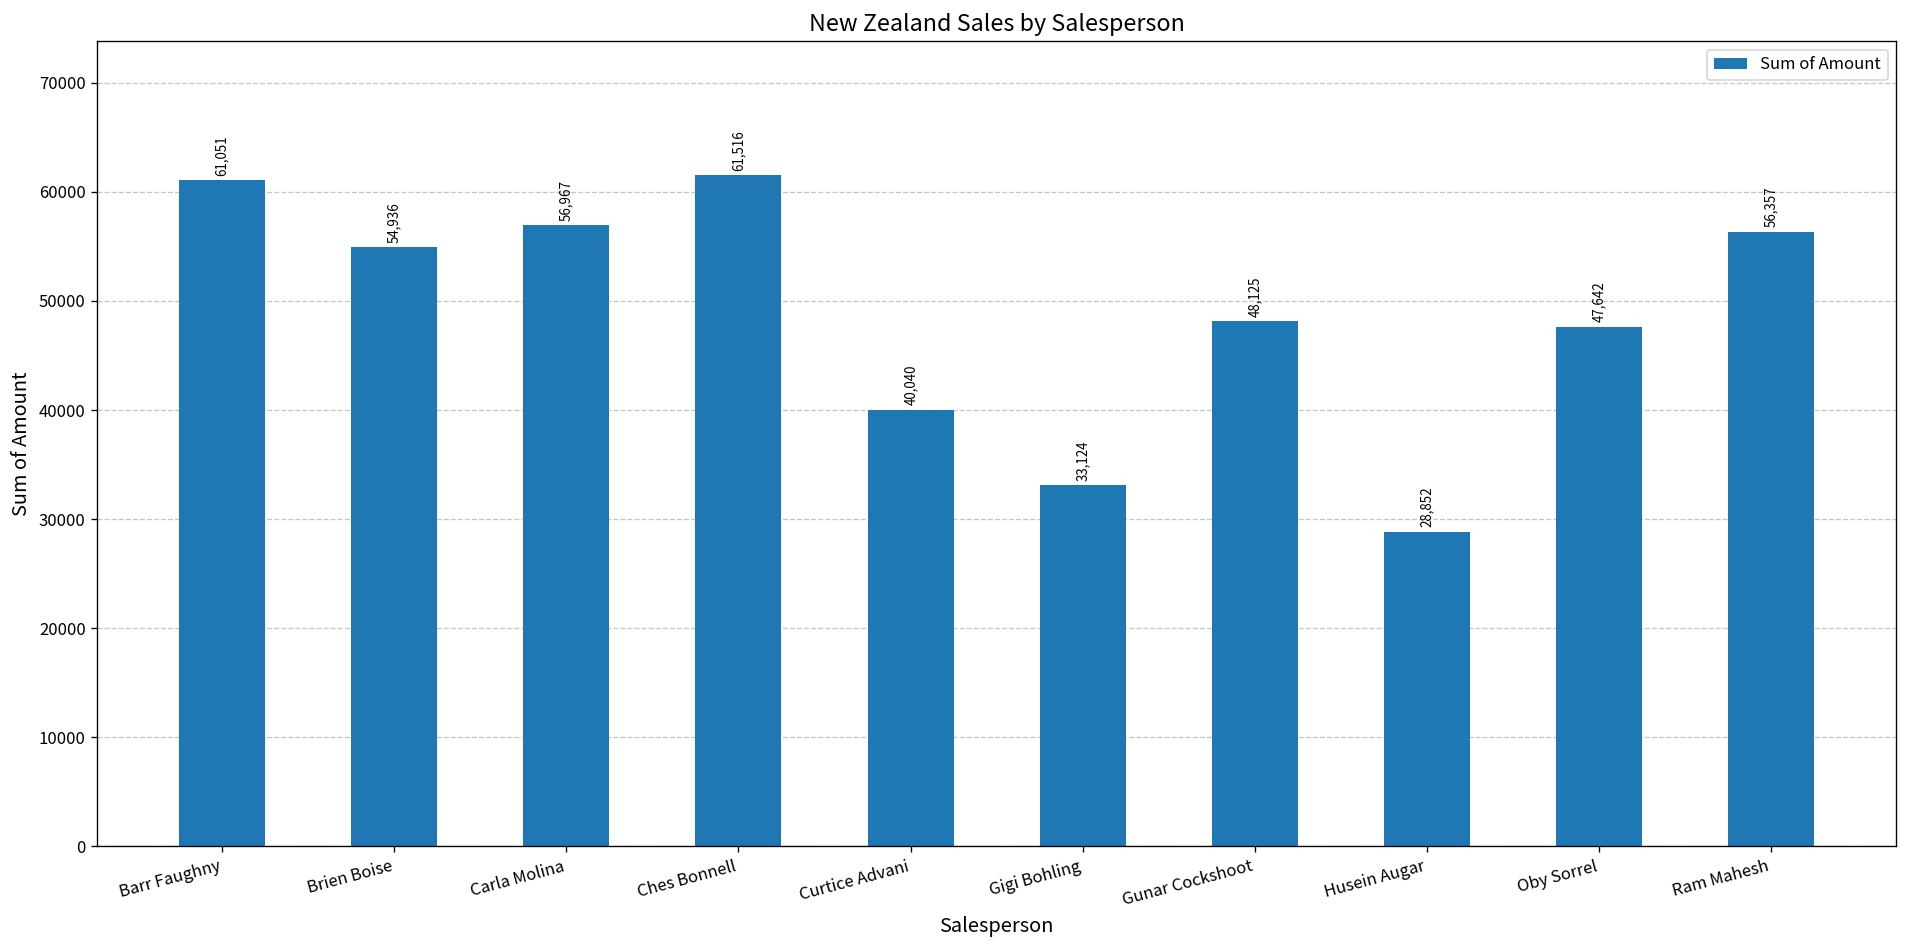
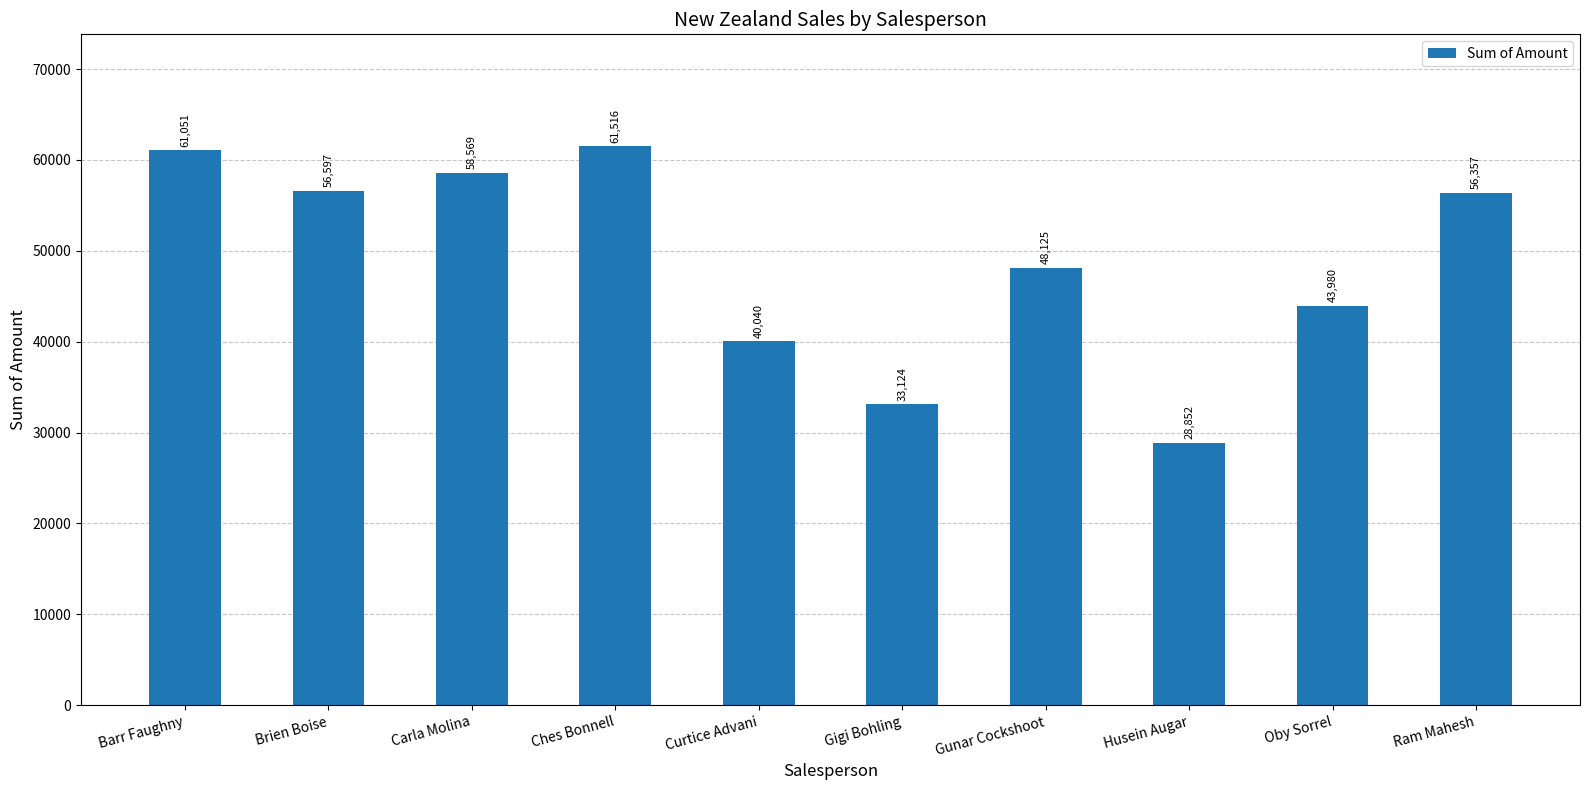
  {
    "Barr Faughny": "61,051",
-   "Brien Boise": "54,936",
-   "Carla Molina": "56,967",
+   "Brien Boise": "56,597",
+   "Carla Molina": "58,569",
    "Ches Bonnell": "61,516",
    "Curtice Advani": "40,040",
    "Gigi Bohling": "33,124",
    "Gunar Cockshoot": "48,125",
    "Husein Augar": "28,852",
-   "Oby Sorrel": "47,642",
+   "Oby Sorrel": "43,980",
    "Ram Mahesh": "56,357"
  }
